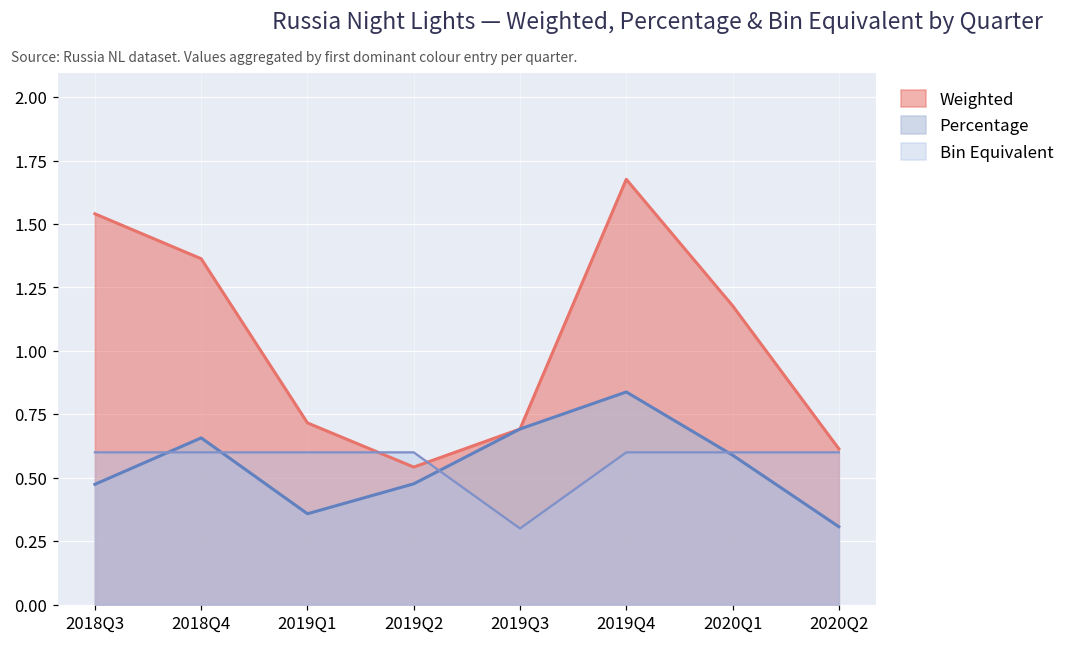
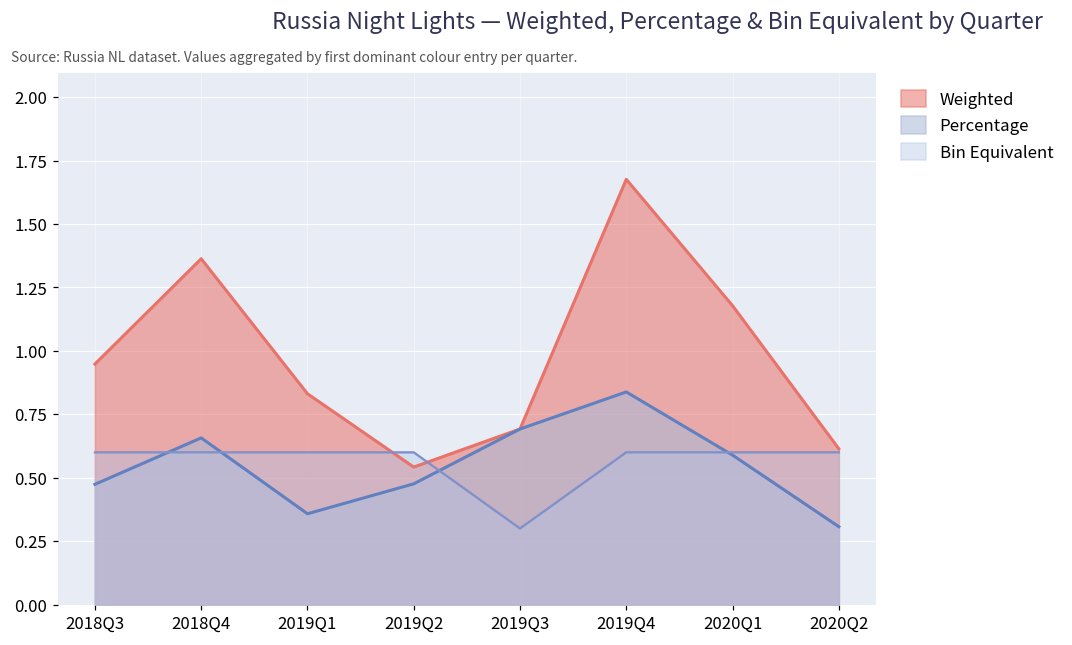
  {
    "Weighted": {
-     "2018Q3": 1.54,
+     "2018Q3": 0.95,
      "2018Q4": 1.36,
-     "2019Q1": 0.72,
+     "2019Q1": 0.83,
      "2019Q2": 0.54,
      "2019Q4": 1.68,
      "2020Q1": 1.18,
      "2020Q2": 0.61
    }
  }
